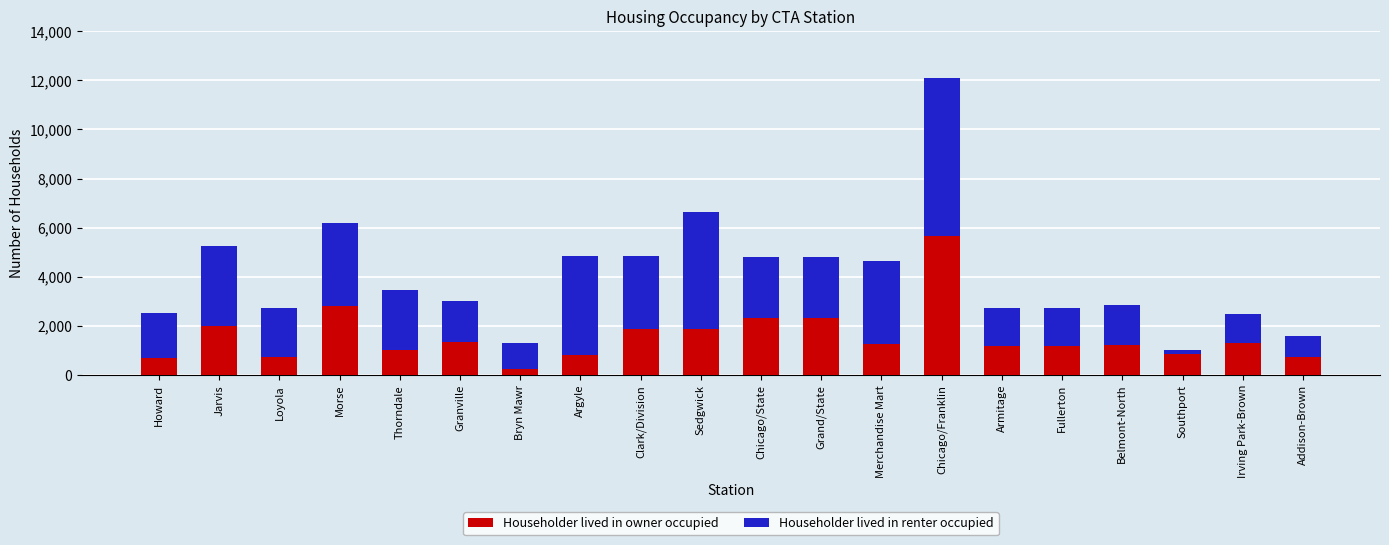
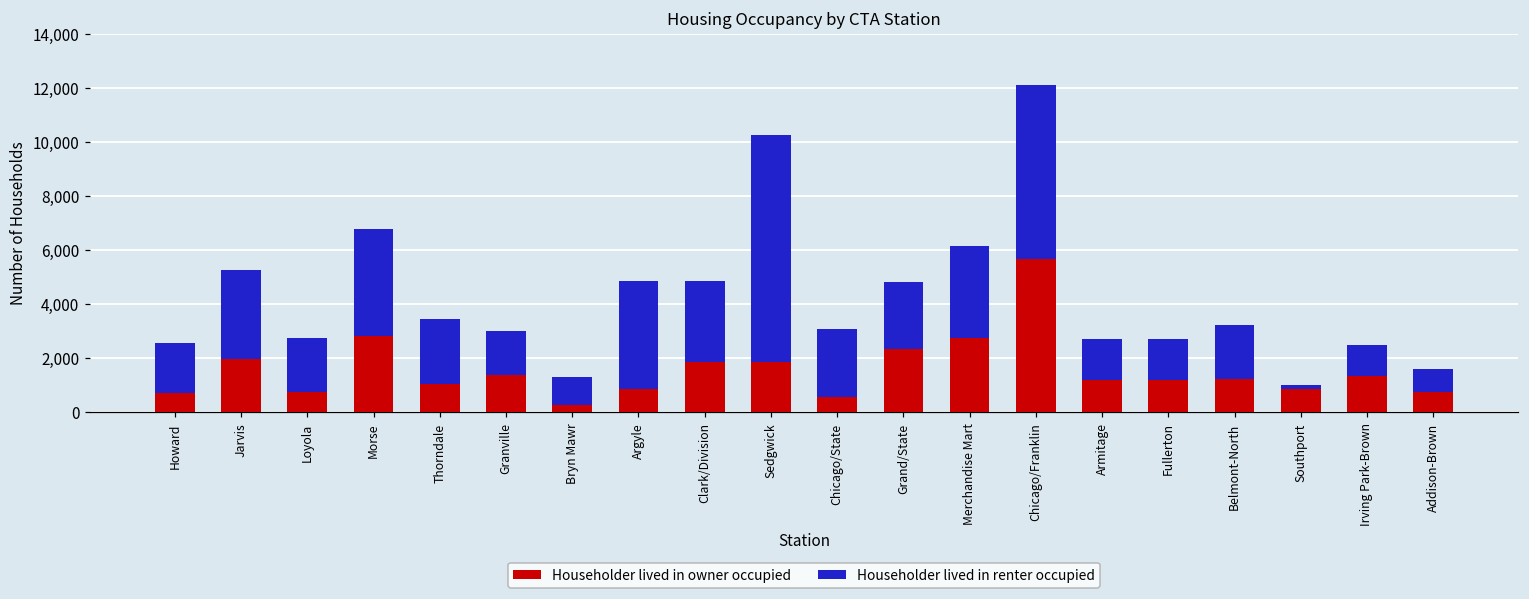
  {
    "Householder lived in owner occupied": {
      "Howard": "700",
      "Jarvis": "2,000",
      "Loyola": "700",
      "Morse": "2,800",
      "Thorndale": "1,000",
      "Granville": "1,400",
      "Bryn Mawr": "300",
      "Argyle": "800",
      "Clark/Division": "1,900",
      "Sedgwick": "1,900",
-     "Chicago/State": "2,300",
+     "Chicago/State": "600",
      "Grand/State": "2,300",
-     "Merchandise Mart": "1,300",
+     "Merchandise Mart": "2,800",
      "Chicago/Franklin": "5,700",
      "Armitage": "1,200",
      "Fullerton": "1,200",
      "Belmont-North": "1,200",
      "Southport": "800",
      "Irving Park-Brown": "1,300",
      "Addison-Brown": "700"
    },
    "Householder lived in renter occupied": {
      "Howard": "1,800",
      "Jarvis": "3,300",
      "Loyola": "2,000",
-     "Morse": "3,400",
+     "Morse": "4,000",
      "Thorndale": "2,400",
      "Granville": "1,600",
      "Bryn Mawr": "1,000",
      "Argyle": "4,000",
      "Clark/Division": "3,000",
-     "Sedgwick": "4,800",
+     "Sedgwick": "8,400",
      "Chicago/State": "2,500",
      "Grand/State": "2,500",
      "Merchandise Mart": "3,400",
      "Chicago/Franklin": "6,400",
      "Armitage": "1,500",
      "Fullerton": "1,500",
-     "Belmont-North": "1,600",
+     "Belmont-North": "2,000",
      "Southport": "200",
      "Irving Park-Brown": "1,200",
      "Addison-Brown": "800"
    }
  }
